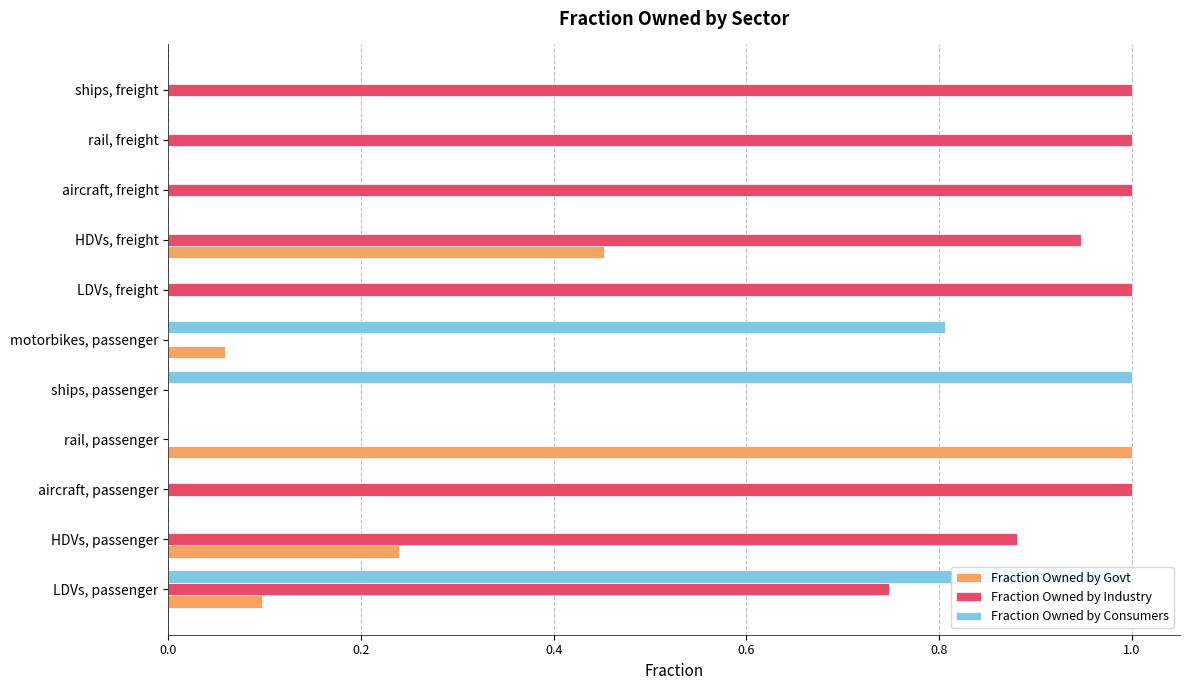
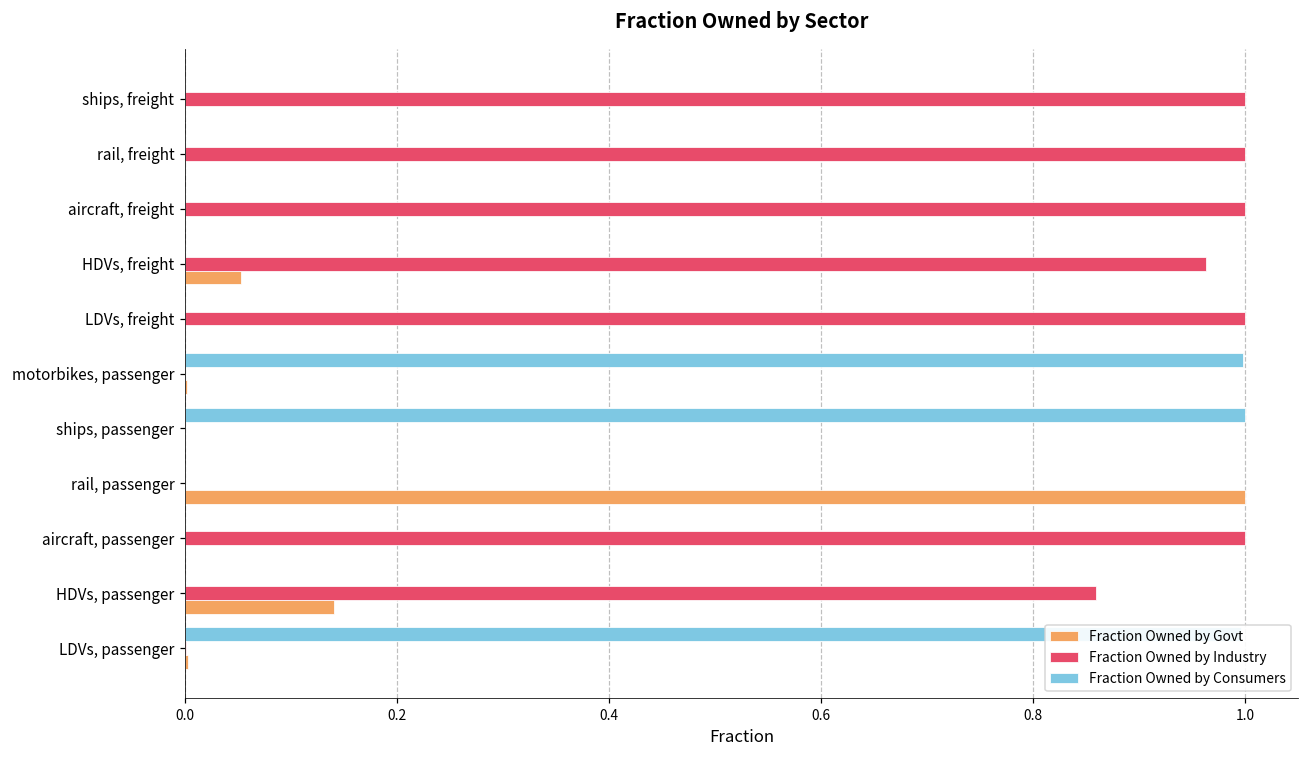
  {
    "Fraction Owned by Govt": {
      "ships, freight": 0.00,
      "rail, freight": 0.00,
      "aircraft, freight": 0.00,
-     "HDVs, freight": 0.45,
+     "HDVs, freight": 0.05,
      "LDVs, freight": 0.00,
-     "motorbikes, passenger": 0.06,
+     "motorbikes, passenger": 0.00,
      "ships, passenger": 0.00,
      "rail, passenger": 1.00,
      "aircraft, passenger": 0.00,
-     "HDVs, passenger": 0.24,
-     "LDVs, passenger": 0.10
+     "HDVs, passenger": 0.14,
+     "LDVs, passenger": 0.00
    },
    "Fraction Owned by Industry": {
      "ships, freight": 1.00,
      "rail, freight": 1.00,
      "aircraft, freight": 1.00,
-     "HDVs, freight": 0.95,
+     "HDVs, freight": 0.96,
      "LDVs, freight": 1.00,
      "motorbikes, passenger": 0.00,
      "ships, passenger": 0.00,
      "rail, passenger": 0.00,
      "aircraft, passenger": 1.00,
-     "HDVs, passenger": 0.88,
-     "LDVs, passenger": 0.75
+     "HDVs, passenger": 0.86,
+     "LDVs, passenger": 0.00
    },
    "Fraction Owned by Consumers": {
      "ships, freight": 0.00,
      "rail, freight": 0.00,
      "aircraft, freight": 0.00,
      "HDVs, freight": 0.00,
      "LDVs, freight": 0.00,
-     "motorbikes, passenger": 0.81,
+     "motorbikes, passenger": 1.00,
      "ships, passenger": 1.00,
      "rail, passenger": 0.00,
      "aircraft, passenger": 0.00,
      "HDVs, passenger": 0.00
    }
  }
